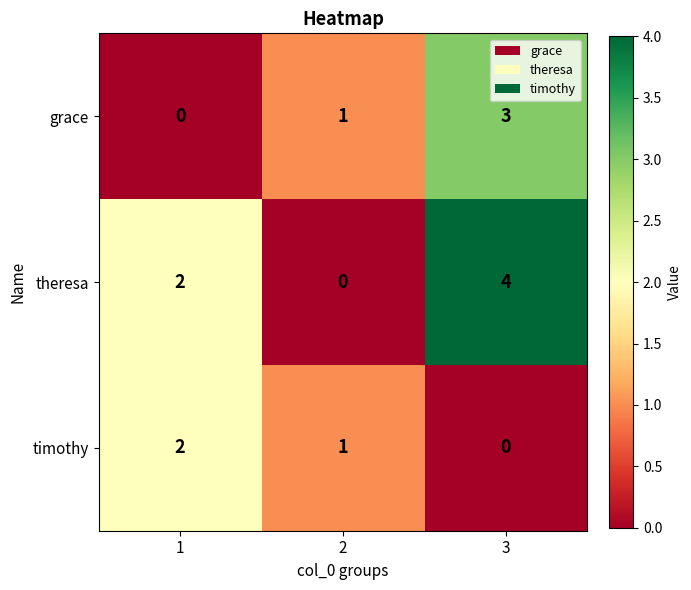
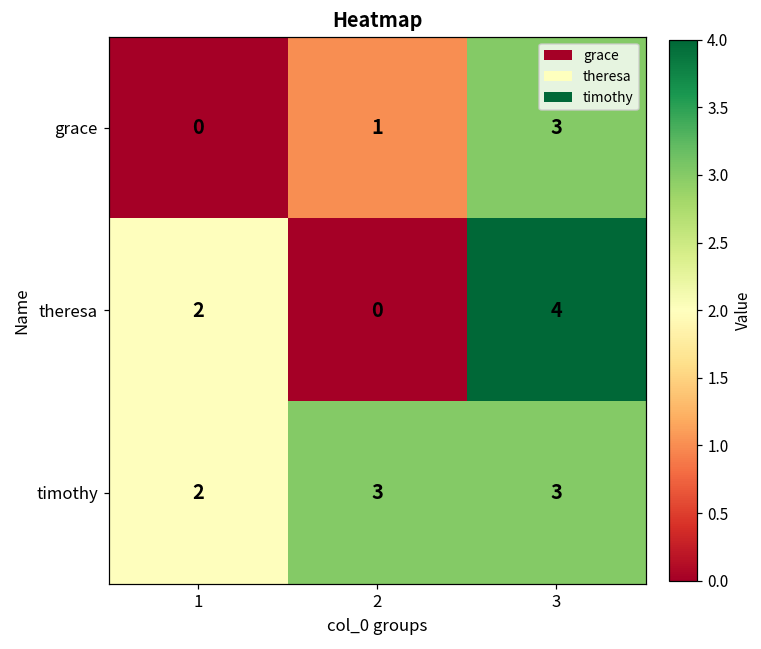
  {
    "grace": {
      "1": 0,
      "2": 1,
      "3": 3
    },
    "theresa": {
      "1": 2,
      "2": 0,
      "3": 4
    },
    "timothy": {
      "1": 2,
-     "2": 1,
-     "3": 0
+     "2": 3,
+     "3": 3
    }
  }
